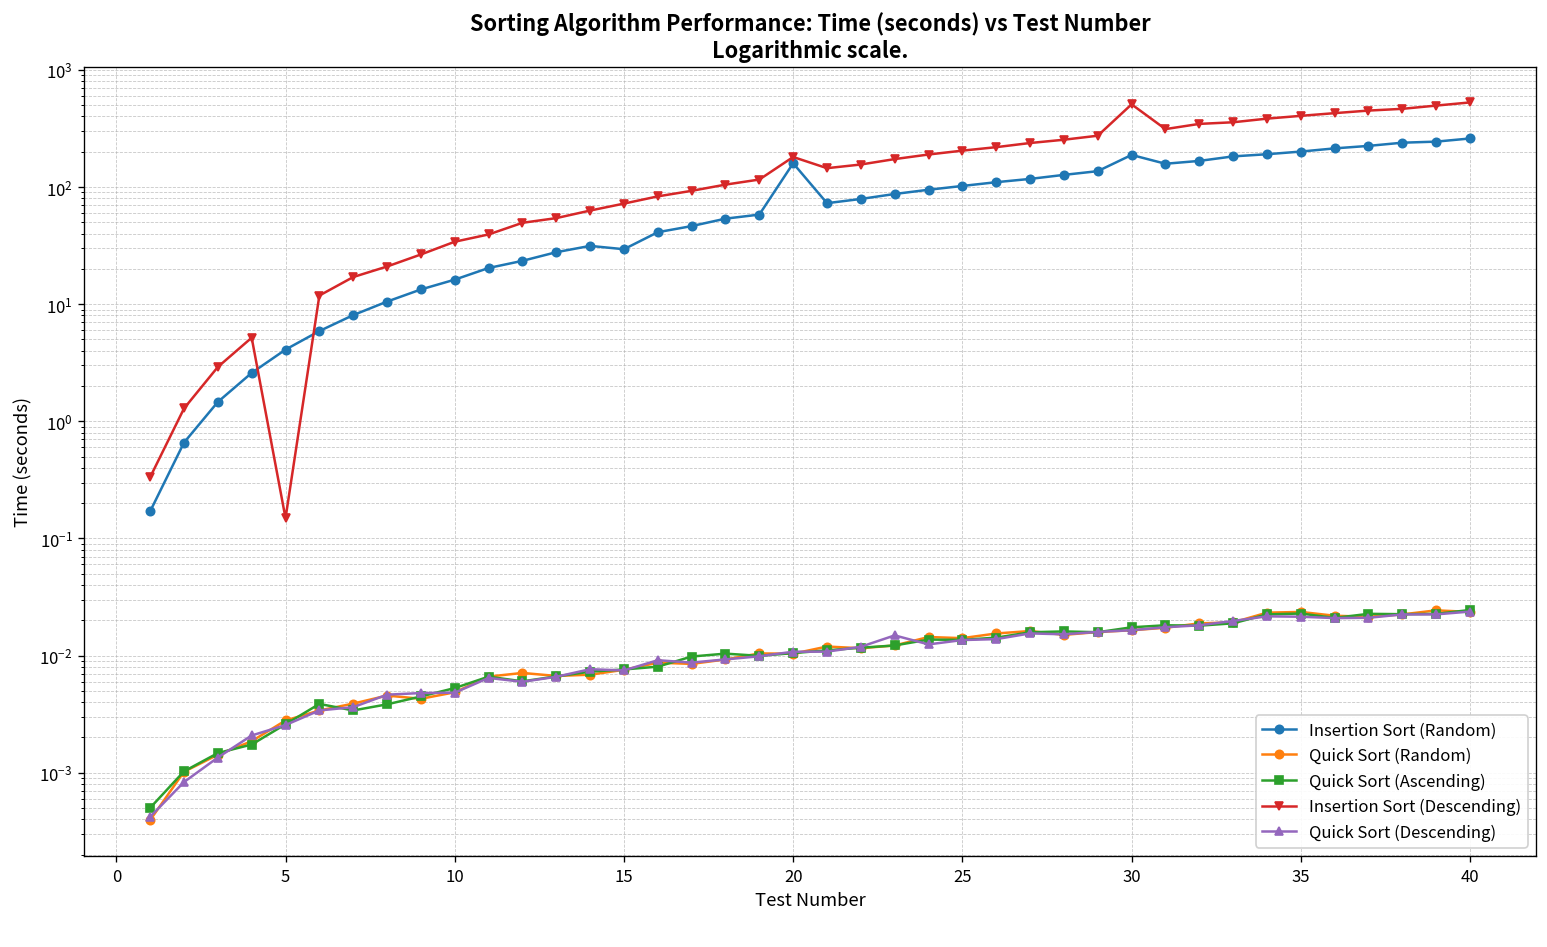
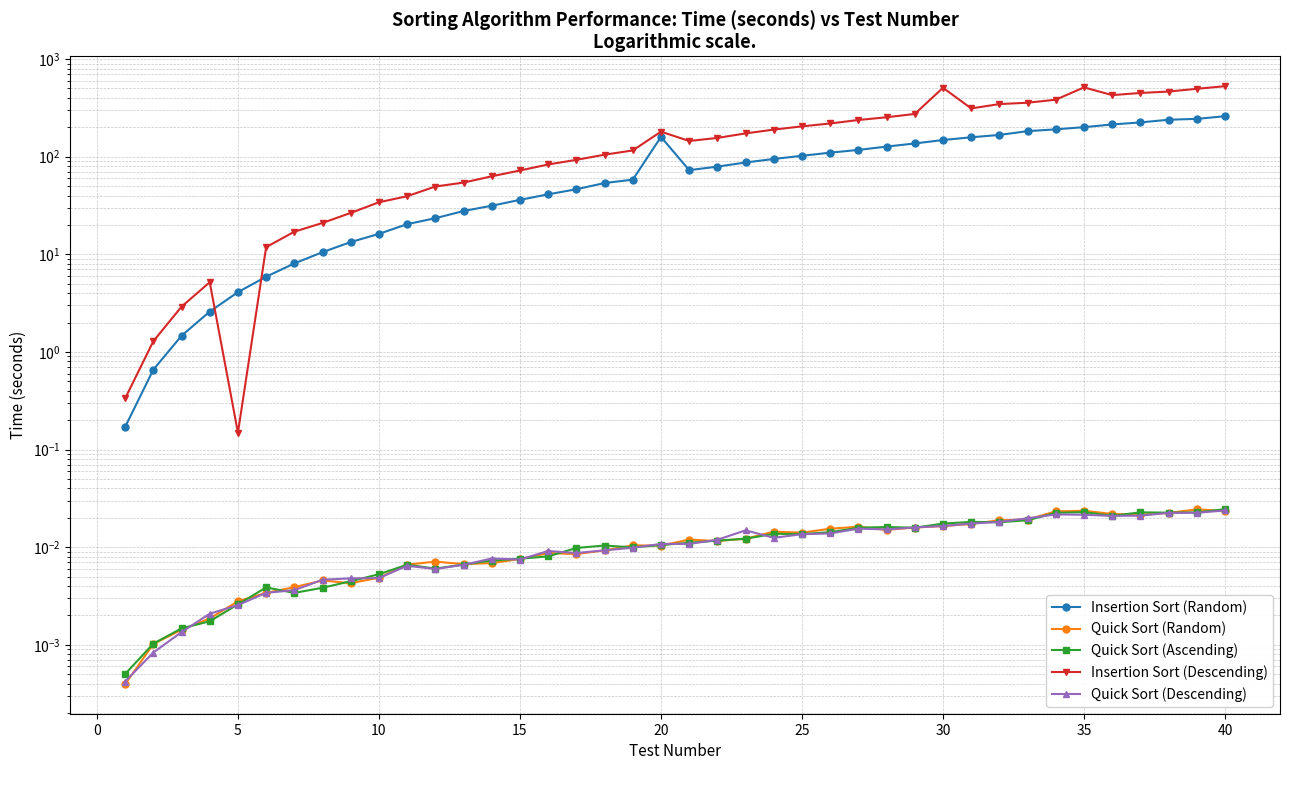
  {
    "Insertion Sort (Random)": {
      "5": 4,
      "10": 16,
-     "15": 29,
+     "15": 36,
      "20": 160,
      "25": 100,
-     "30": 190,
+     "30": 150,
      "35": 200,
      "40": 260
    },
    "Quick Sort (Random)": {
      "5": 0.0028
    },
    "Quick Sort (Ascending)": {
      "10": 0.005
    },
    "Insertion Sort (Descending)": {
      "5": 0.15,
      "10": 34,
      "15": 70,
      "20": 180,
      "25": 200,
      "30": 500,
-     "35": 410,
+     "35": 500,
      "40": 500
    },
    "Quick Sort (Descending)": {
      "35": 0.021
    }
  }
